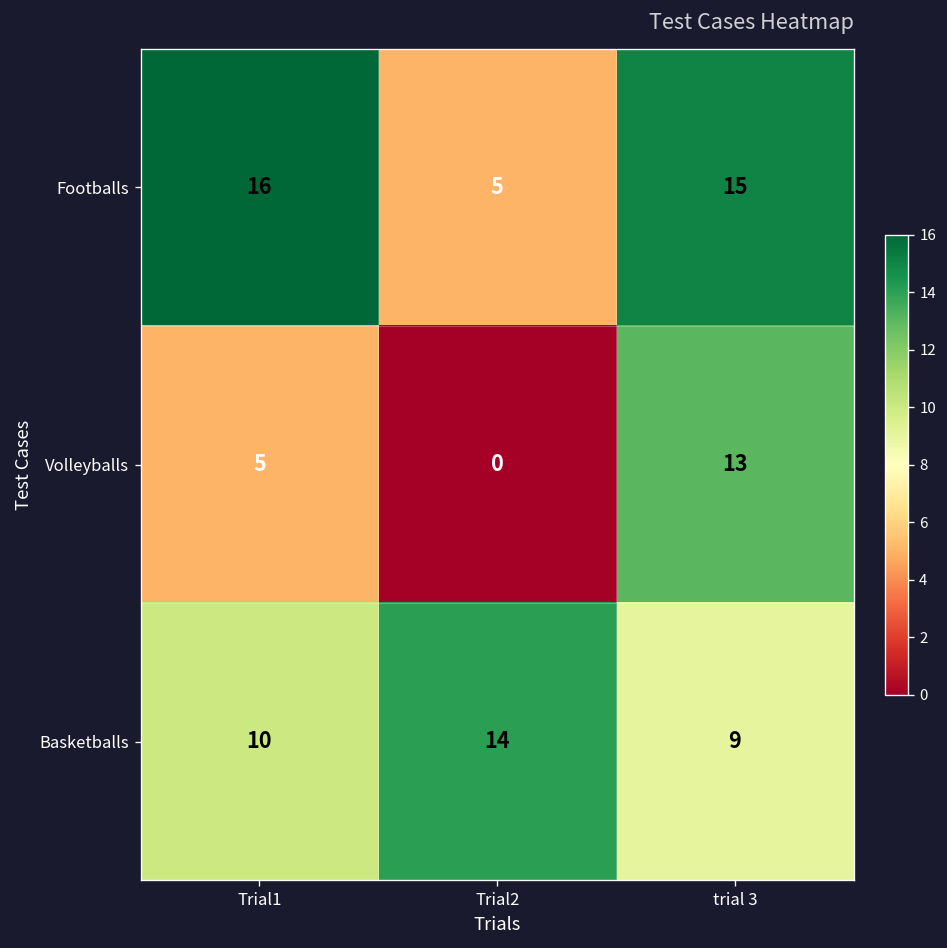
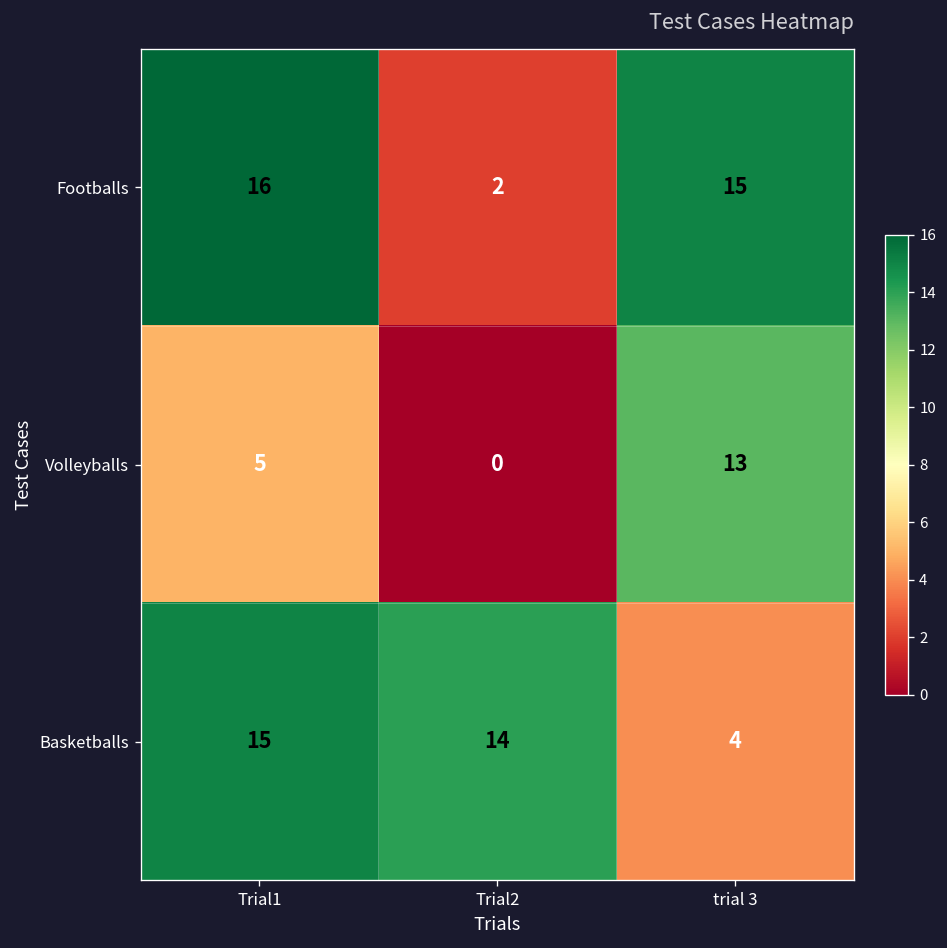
  {
    "Footballs": {
      "Trial1": 16,
-     "Trial2": 5,
+     "Trial2": 2,
      "trial 3": 15
    },
    "Volleyballs": {
      "Trial1": 5,
      "Trial2": 0,
      "trial 3": 13
    },
    "Basketballs": {
-     "Trial1": 10,
+     "Trial1": 15,
      "Trial2": 14,
-     "trial 3": 9
+     "trial 3": 4
    }
  }
